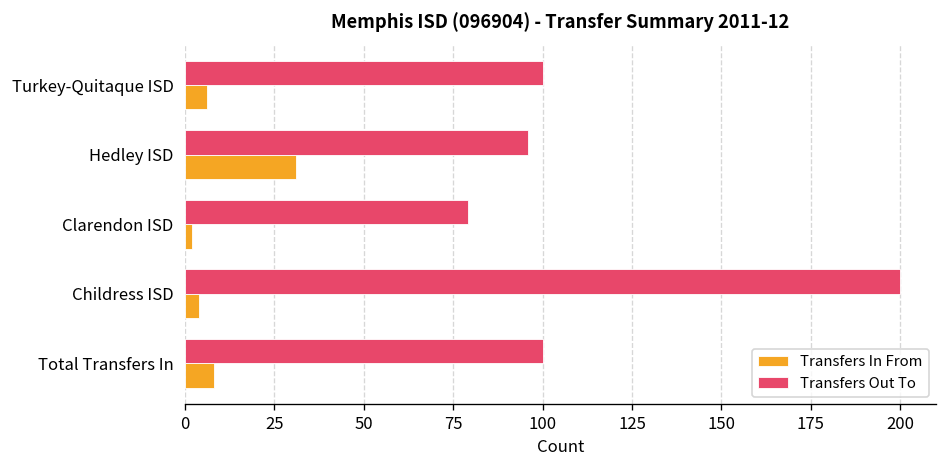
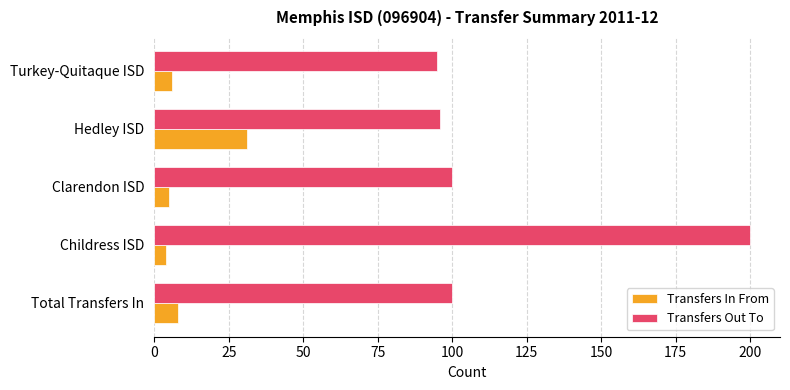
  {
    "Transfers In From": {
      "Turkey-Quitaque ISD": 6,
      "Hedley ISD": 31,
-     "Clarendon ISD": 2,
+     "Clarendon ISD": 5,
      "Childress ISD": 4,
      "Total Transfers In": 8
    },
    "Transfers Out To": {
-     "Turkey-Quitaque ISD": 100,
+     "Turkey-Quitaque ISD": 95,
      "Hedley ISD": 96,
-     "Clarendon ISD": 79,
+     "Clarendon ISD": 100,
      "Childress ISD": 200,
      "Total Transfers In": 100
    }
  }
